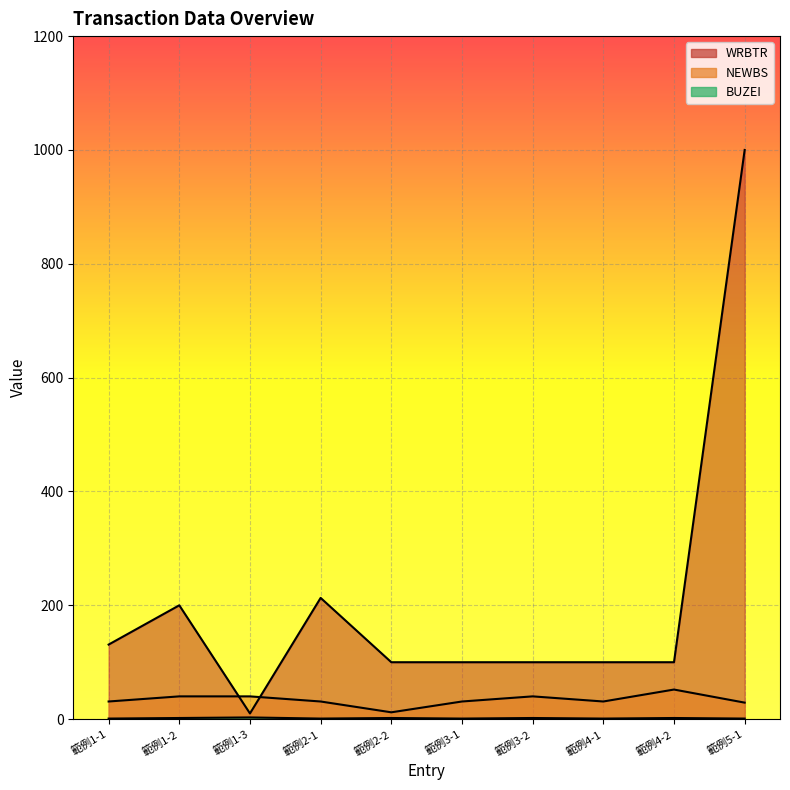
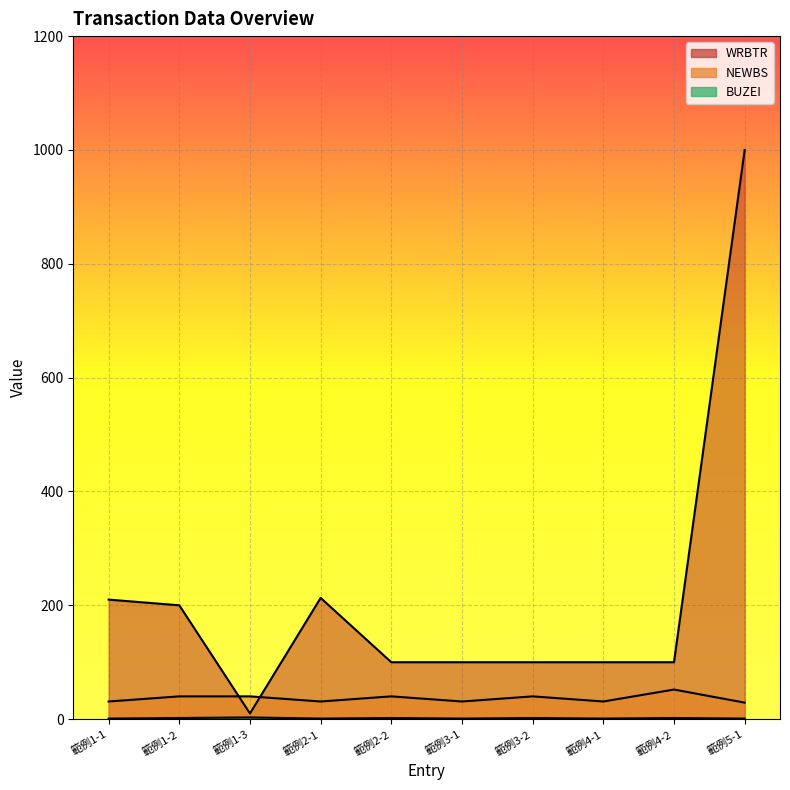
  {
    "WRBTR": {
-     "範例1-1": 130,
+     "範例1-1": 210,
      "範例1-2": 200,
      "範例1-3": 10,
      "範例2-1": 210,
      "範例2-2": 100,
      "範例3-1": 100,
      "範例3-2": 100,
      "範例4-1": 100,
      "範例4-2": 100,
      "範例5-1": 1000
    },
    "NEWBS": {
      "範例1-1": 30,
      "範例1-2": 40,
      "範例1-3": 40,
      "範例2-1": 30,
-     "範例2-2": 10,
+     "範例2-2": 40,
      "範例3-1": 30,
      "範例3-2": 40,
      "範例4-1": 30,
      "範例4-2": 50,
      "範例5-1": 30
    },
    "BUZEI": {
      "範例1-1": 0,
      "範例1-2": 0,
      "範例1-3": 0,
      "範例2-1": 0,
      "範例2-2": 0,
      "範例3-1": 0,
      "範例3-2": 0,
      "範例4-1": 0,
      "範例4-2": 0,
      "範例5-1": 0
    }
  }
